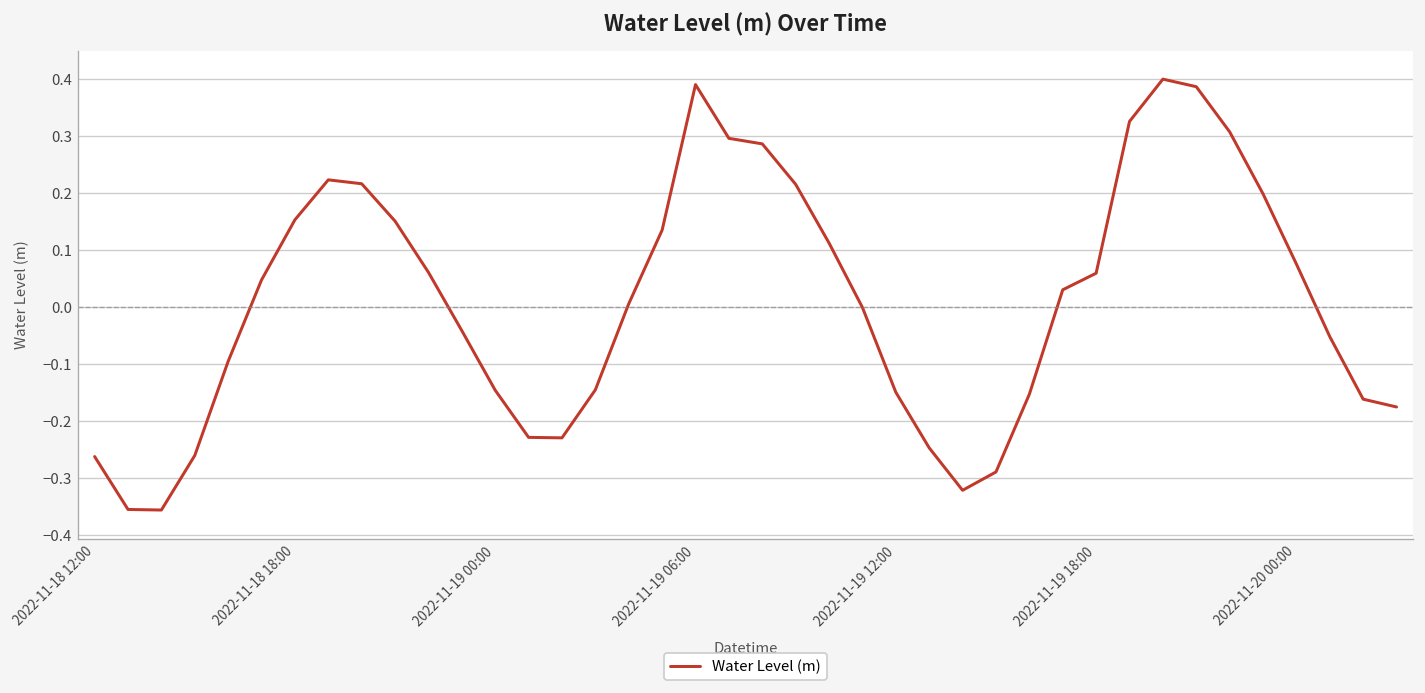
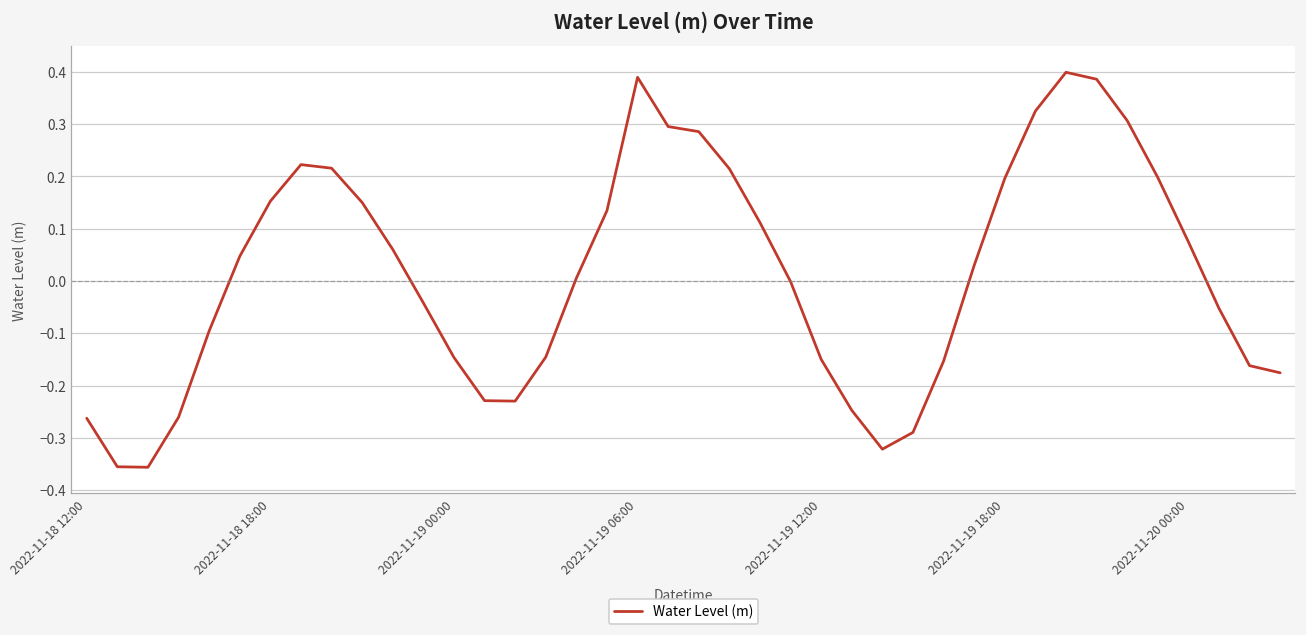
  {
    "2022-11-18 12:00": -0.26,
    "2022-11-18 18:00": 0.15,
    "2022-11-19 00:00": -0.15,
    "2022-11-19 06:00": 0.39,
    "2022-11-19 12:00": -0.15,
-   "2022-11-19 18:00": 0.06,
+   "2022-11-19 18:00": 0.20,
    "2022-11-20 00:00": 0.07
  }
